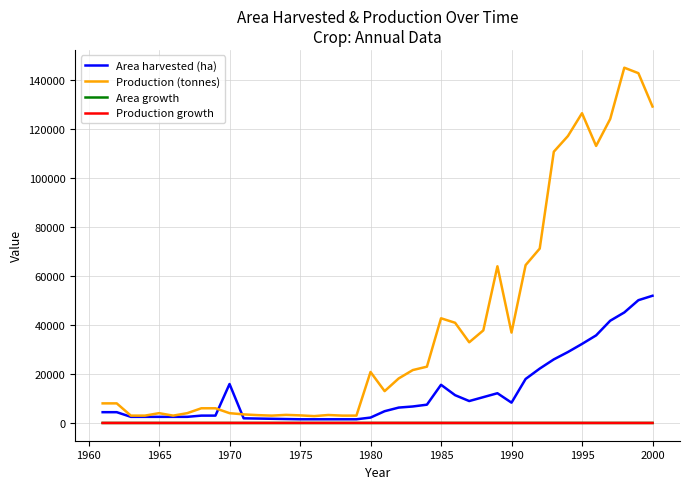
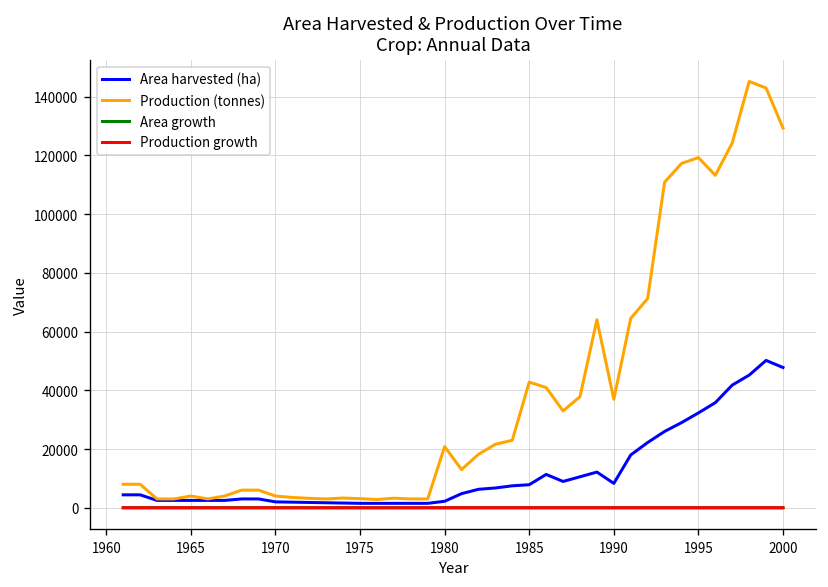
  {
    "Area harvested (ha)": {
      "1965": 3000,
-     "1970": 16000,
+     "1970": 2000,
      "1975": 2000,
      "1980": 2000,
-     "1985": 16000,
+     "1985": 8000,
      "1990": 8000,
      "1995": 32000,
-     "2000": 52000
+     "2000": 48000
    },
    "Production (tonnes)": {
      "1965": 4000,
      "1970": 4000,
      "1975": 3000,
      "1980": 21000,
      "1985": 43000,
      "1990": 37000,
-     "1995": 127000,
+     "1995": 119000,
      "2000": 129000
    },
    "Production growth": {
      "1965": 0,
      "1970": 0,
      "1975": 0,
      "1980": 0,
      "1985": 0,
      "1990": 0,
      "1995": 0,
      "2000": 0
    }
  }
